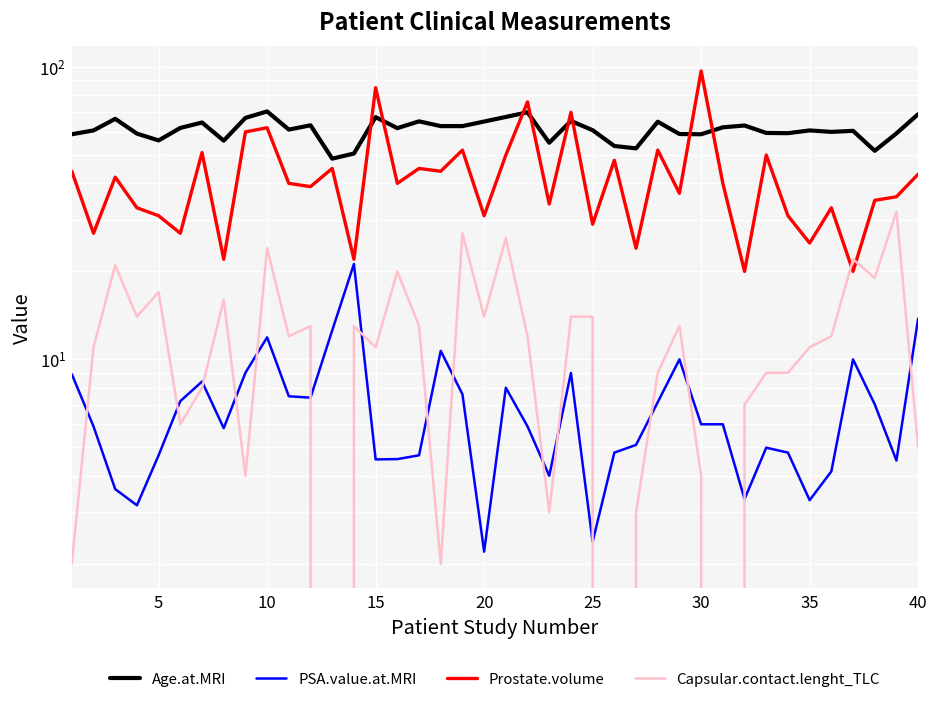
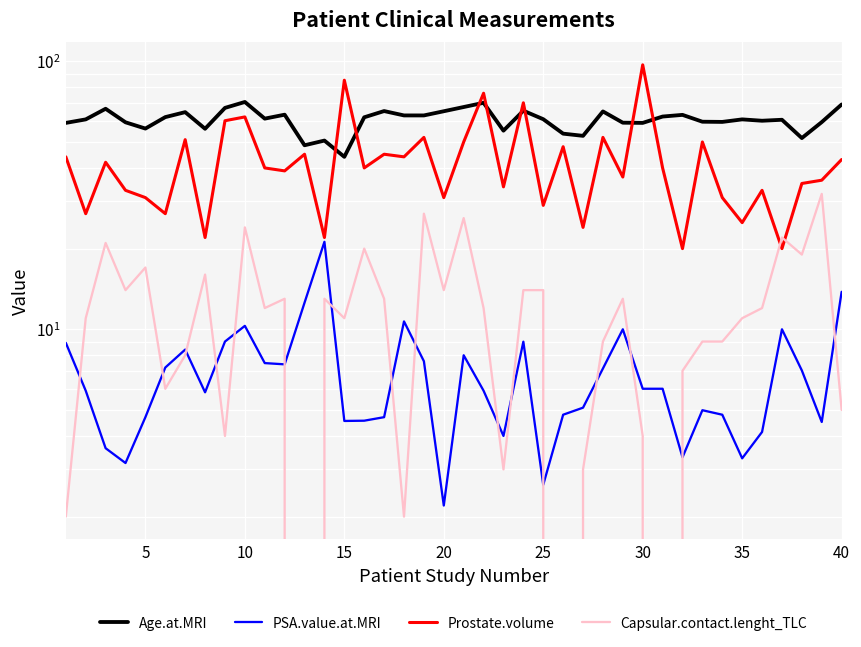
  {
    "Age.at.MRI": {
      "5": 56,
      "10": 71,
-     "15": 67,
+     "15": 44,
      "20": 65,
      "25": 61,
      "30": 59,
      "35": 61,
      "40": 69
    },
    "PSA.value.at.MRI": {
      "5": 4.7,
-     "10": 12,
+     "10": 10.3,
      "15": 4.6,
      "20": 2.2,
-     "25": 2.4,
+     "25": 2.6,
      "30": 6.0,
      "35": 3.3,
      "40": 14
    },
    "Prostate.volume": {
      "5": 31,
      "10": 62,
      "15": 85,
      "20": 31,
      "25": 29,
      "30": 97,
      "35": 25,
      "40": 43
    },
    "Capsular.contact.lenght_TLC": {
      "5": 17,
      "10": 24,
      "15": 11,
      "20": 14,
      "25": 14,
      "30": 4.0,
      "35": 11,
      "40": 5.0
    }
  }
